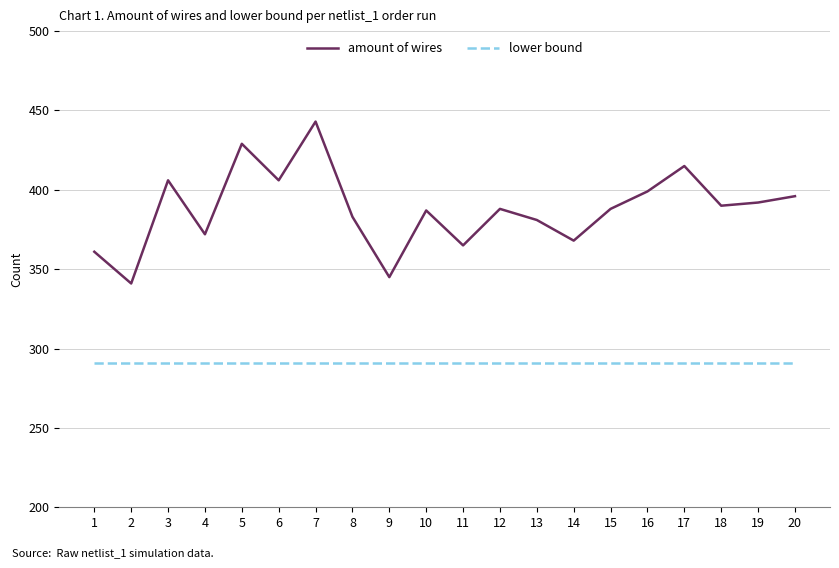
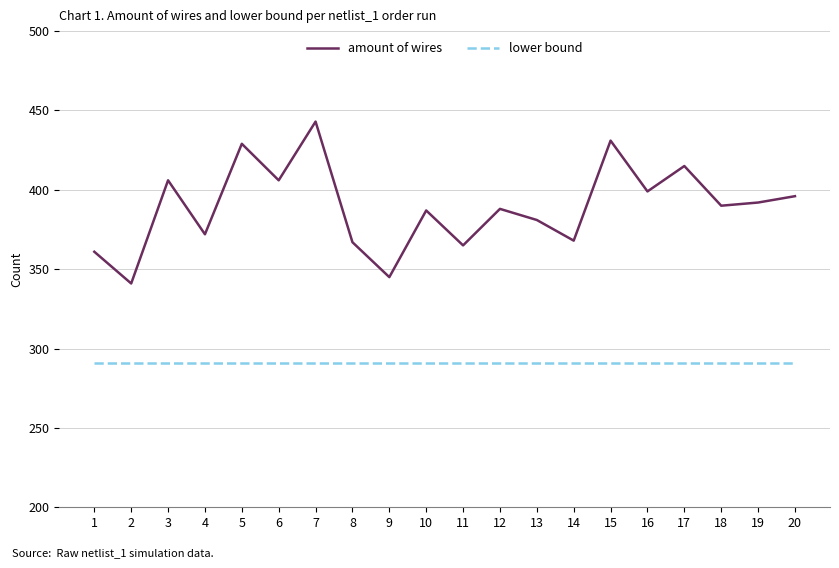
  {
    "amount of wires": {
      "1": 361,
      "2": 341,
      "3": 406,
      "4": 372,
      "5": 429,
      "6": 406,
      "7": 443,
-     "8": 383,
+     "8": 367,
      "9": 345,
      "10": 387,
      "11": 365,
      "12": 388,
      "13": 381,
      "14": 368,
-     "15": 388,
+     "15": 431,
      "16": 399,
      "17": 415,
      "18": 390,
      "19": 392,
      "20": 396
    },
    "lower bound": {
      "1": 291,
      "2": 291,
      "3": 291,
      "4": 291,
      "5": 291,
      "6": 291,
      "7": 291,
      "8": 291,
      "9": 291,
      "10": 291,
      "11": 291,
      "12": 291,
      "13": 291,
      "14": 291,
      "15": 291,
      "16": 291,
      "17": 291,
      "18": 291,
      "19": 291,
      "20": 291
    }
  }
